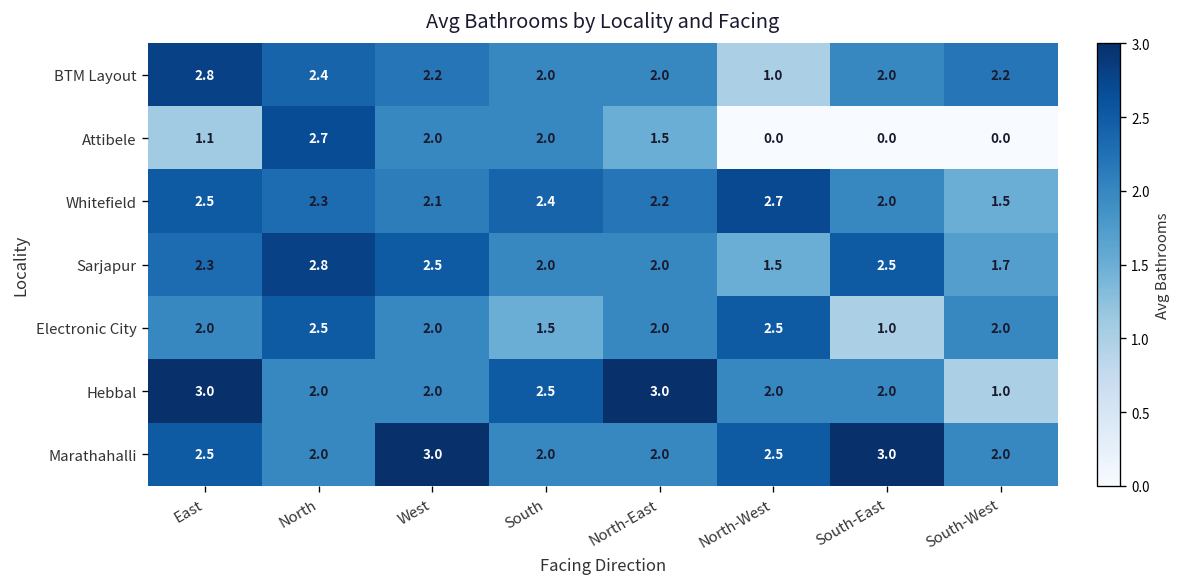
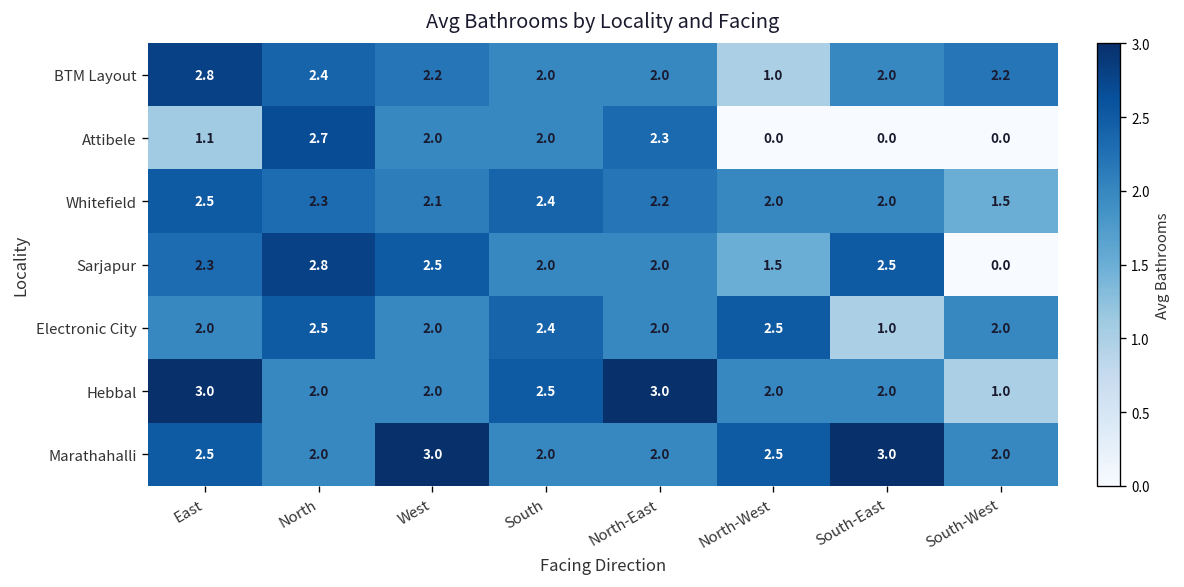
  {
    "BTM Layout": {
      "East": 2.8,
      "North": 2.4,
      "West": 2.2,
      "South": 2.0,
      "North-East": 2.0,
      "North-West": 1.0,
      "South-East": 2.0,
      "South-West": 2.2
    },
    "Attibele": {
      "East": 1.1,
      "North": 2.7,
      "West": 2.0,
      "South": 2.0,
-     "North-East": 1.5,
+     "North-East": 2.3,
      "North-West": 0.0,
      "South-East": 0.0,
      "South-West": 0.0
    },
    "Whitefield": {
      "East": 2.5,
      "North": 2.3,
      "West": 2.1,
      "South": 2.4,
      "North-East": 2.2,
-     "North-West": 2.7,
+     "North-West": 2.0,
      "South-East": 2.0,
      "South-West": 1.5
    },
    "Sarjapur": {
      "East": 2.3,
      "North": 2.8,
      "West": 2.5,
      "South": 2.0,
      "North-East": 2.0,
      "North-West": 1.5,
      "South-East": 2.5,
-     "South-West": 1.7
+     "South-West": 0.0
    },
    "Electronic City": {
      "East": 2.0,
      "North": 2.5,
      "West": 2.0,
-     "South": 1.5,
+     "South": 2.4,
      "North-East": 2.0,
      "North-West": 2.5,
      "South-East": 1.0,
      "South-West": 2.0
    },
    "Hebbal": {
      "East": 3.0,
      "North": 2.0,
      "West": 2.0,
      "South": 2.5,
      "North-East": 3.0,
      "North-West": 2.0,
      "South-East": 2.0,
      "South-West": 1.0
    },
    "Marathahalli": {
      "East": 2.5,
      "North": 2.0,
      "West": 3.0,
      "South": 2.0,
      "North-East": 2.0,
      "North-West": 2.5,
      "South-East": 3.0,
      "South-West": 2.0
    }
  }
